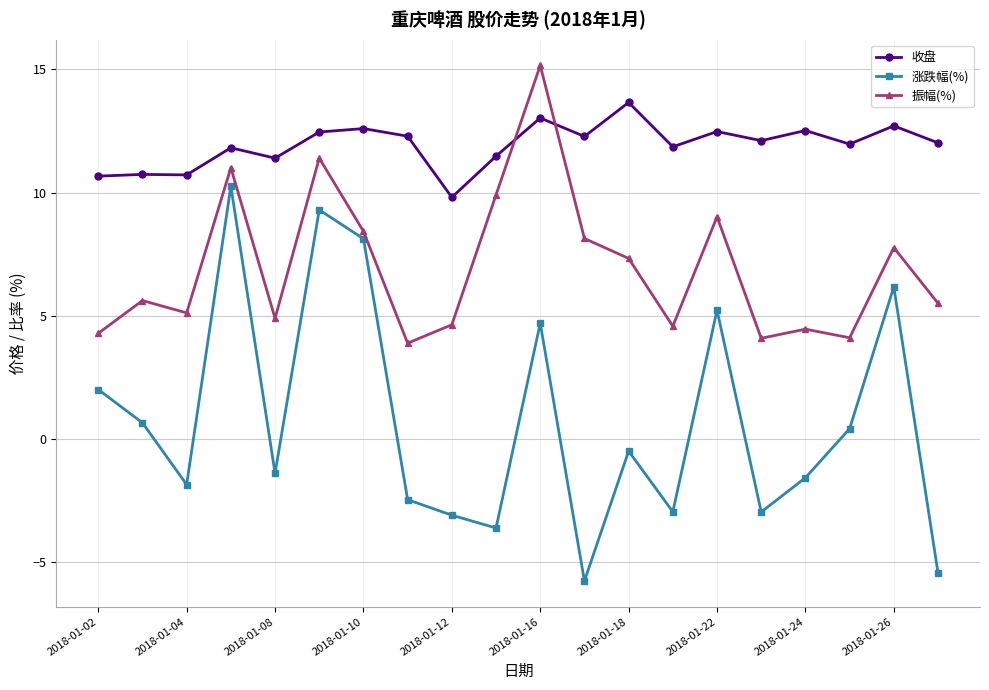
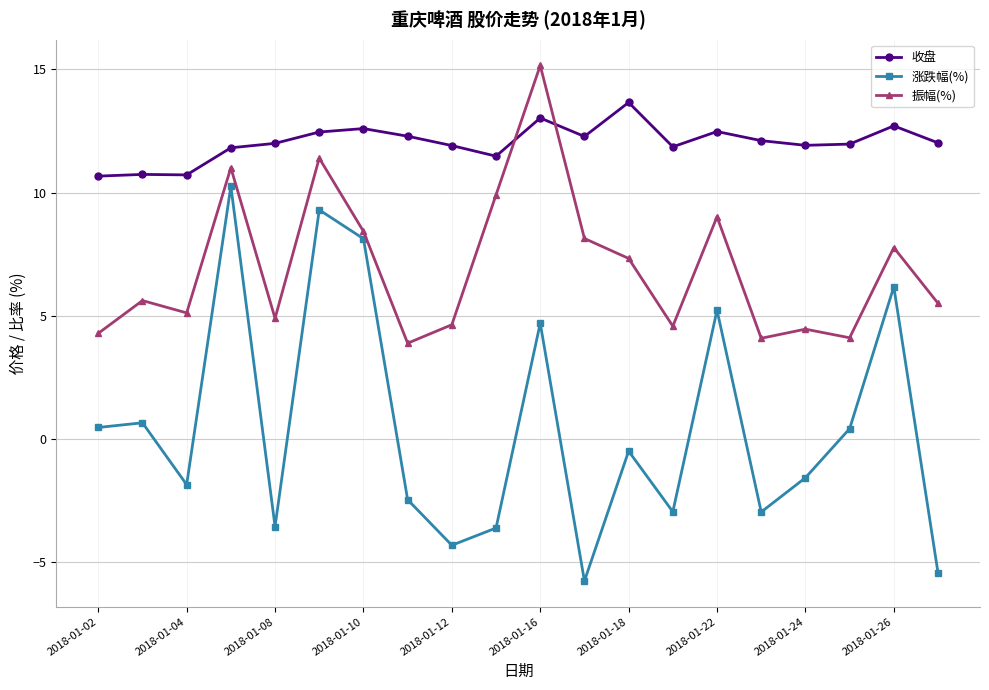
  {
    "收盘": {
      "2018-01-02": 10.7,
      "2018-01-04": 10.7,
-     "2018-01-08": 11.4,
+     "2018-01-08": 12.0,
      "2018-01-10": 12.6,
-     "2018-01-12": 9.8,
+     "2018-01-12": 11.9,
      "2018-01-16": 13.0,
      "2018-01-18": 13.7,
      "2018-01-22": 12.5,
-     "2018-01-24": 12.5,
+     "2018-01-24": 11.9,
      "2018-01-26": 12.7
    },
    "涨跌幅(%)": {
-     "2018-01-02": 2.0,
+     "2018-01-02": 0.5,
      "2018-01-04": -1.9,
-     "2018-01-08": -1.4,
+     "2018-01-08": -3.6,
      "2018-01-10": 8.1,
-     "2018-01-12": -3.1,
+     "2018-01-12": -4.3,
      "2018-01-16": 4.7,
      "2018-01-18": -0.5,
      "2018-01-22": 5.2,
      "2018-01-24": -1.6,
      "2018-01-26": 6.2
    },
    "振幅(%)": {
      "2018-01-02": 4.3,
      "2018-01-04": 5.1,
      "2018-01-08": 4.9,
      "2018-01-10": 8.4,
      "2018-01-12": 4.6,
      "2018-01-16": 15.2,
      "2018-01-18": 7.3,
      "2018-01-22": 9.0,
      "2018-01-24": 4.5,
      "2018-01-26": 7.8
    }
  }
